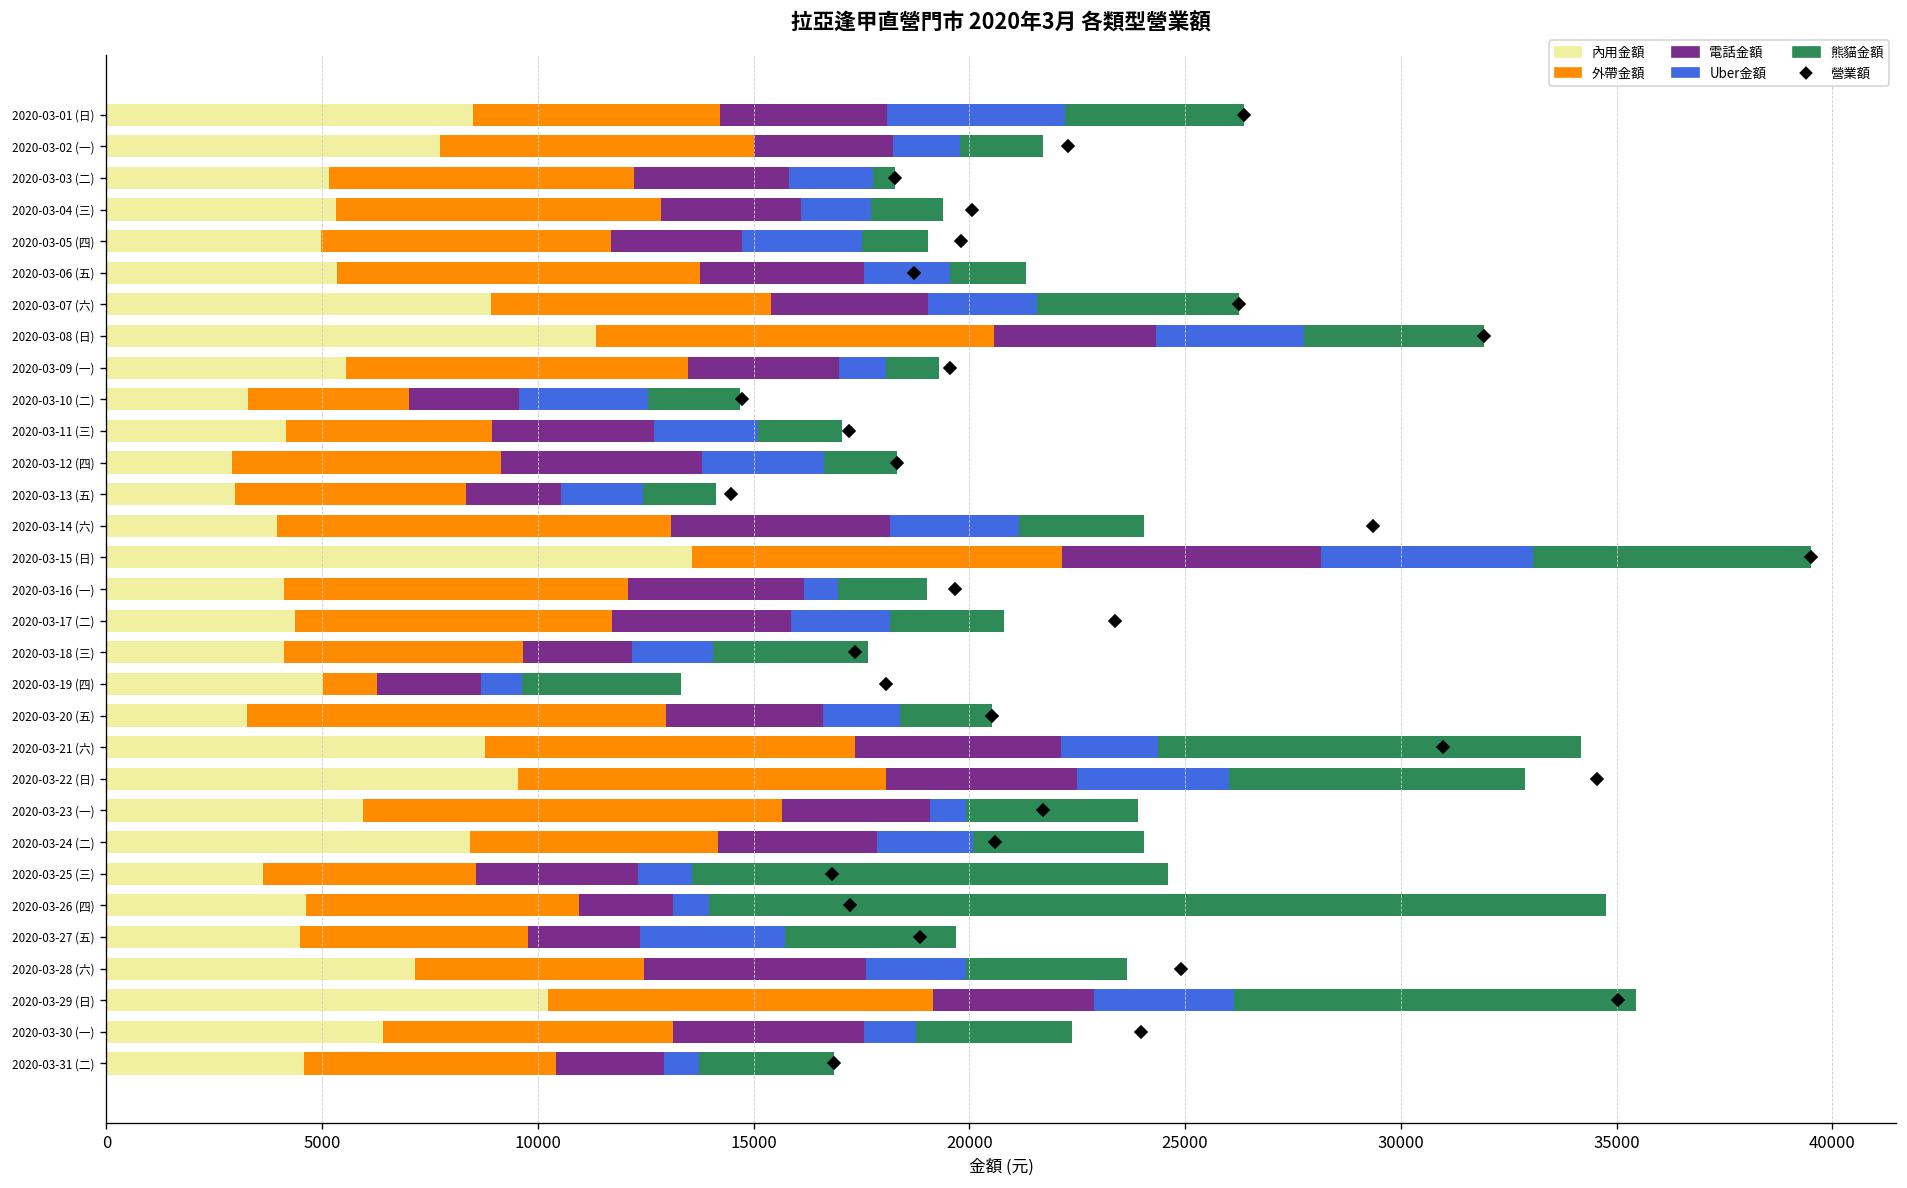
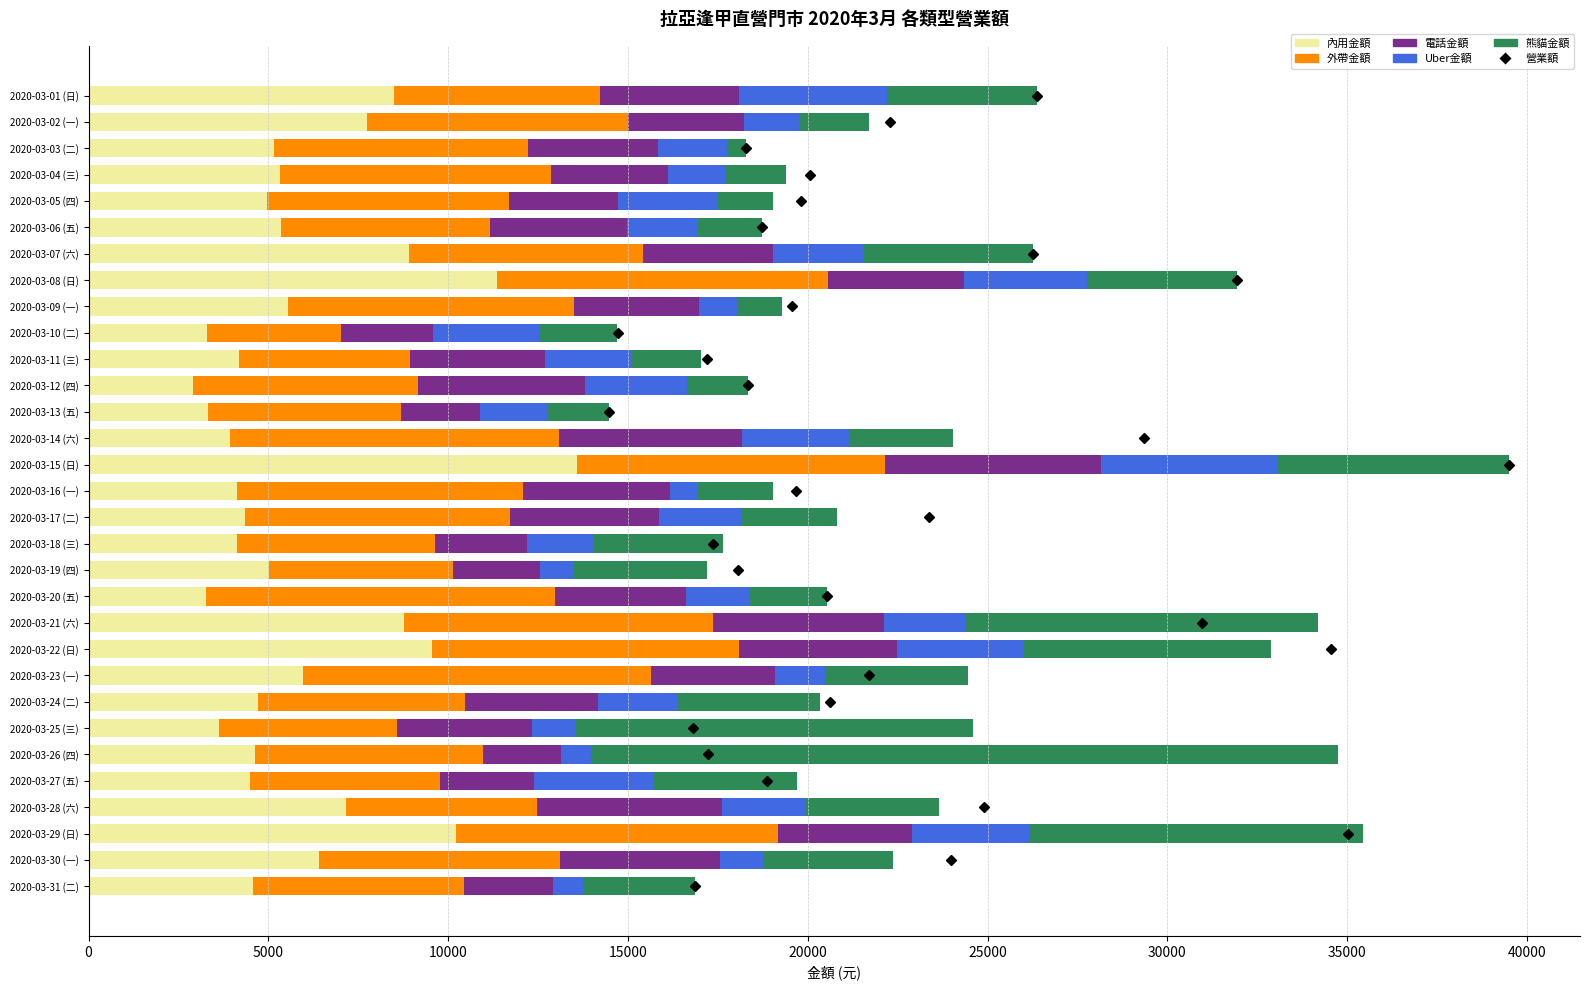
  {
    "內用金額": {
      "2020-03-01 (日)": 8500,
      "2020-03-02 (一)": 7700,
      "2020-03-03 (二)": 5200,
      "2020-03-04 (三)": 5300,
      "2020-03-05 (四)": 5000,
      "2020-03-06 (五)": 5300,
      "2020-03-07 (六)": 8900,
      "2020-03-08 (日)": 11400,
      "2020-03-09 (一)": 5500,
      "2020-03-10 (二)": 3300,
      "2020-03-11 (三)": 4200,
      "2020-03-12 (四)": 2900,
-     "2020-03-13 (五)": 3000,
+     "2020-03-13 (五)": 3300,
      "2020-03-14 (六)": 3900,
      "2020-03-15 (日)": 13600,
      "2020-03-16 (一)": 4100,
      "2020-03-17 (二)": 4400,
      "2020-03-18 (三)": 4100,
      "2020-03-19 (四)": 5000,
      "2020-03-20 (五)": 3300,
      "2020-03-21 (六)": 8800,
      "2020-03-22 (日)": 9600,
      "2020-03-23 (一)": 6000,
-     "2020-03-24 (二)": 8400,
+     "2020-03-24 (二)": 4700,
      "2020-03-25 (三)": 3600,
      "2020-03-26 (四)": 4600,
      "2020-03-27 (五)": 4500,
      "2020-03-28 (六)": 7200,
      "2020-03-29 (日)": 10200,
      "2020-03-30 (一)": 6400,
      "2020-03-31 (二)": 4600
    },
    "外帶金額": {
      "2020-03-01 (日)": 5700,
      "2020-03-02 (一)": 7300,
      "2020-03-03 (二)": 7100,
      "2020-03-04 (三)": 7500,
      "2020-03-05 (四)": 6700,
-     "2020-03-06 (五)": 8400,
+     "2020-03-06 (五)": 5800,
      "2020-03-07 (六)": 6500,
      "2020-03-08 (日)": 9200,
      "2020-03-09 (一)": 7900,
      "2020-03-10 (二)": 3700,
      "2020-03-11 (三)": 4800,
      "2020-03-12 (四)": 6200,
      "2020-03-13 (五)": 5400,
      "2020-03-14 (六)": 9100,
      "2020-03-15 (日)": 8600,
      "2020-03-16 (一)": 8000,
      "2020-03-17 (二)": 7400,
      "2020-03-18 (三)": 5500,
-     "2020-03-19 (四)": 1300,
+     "2020-03-19 (四)": 5100,
      "2020-03-20 (五)": 9700,
      "2020-03-21 (六)": 8600,
      "2020-03-22 (日)": 8500,
      "2020-03-23 (一)": 9700,
      "2020-03-24 (二)": 5800,
      "2020-03-25 (三)": 4900,
      "2020-03-26 (四)": 6300,
      "2020-03-27 (五)": 5300,
      "2020-03-28 (六)": 5300,
      "2020-03-29 (日)": 8900,
      "2020-03-30 (一)": 6700,
      "2020-03-31 (二)": 5900
    },
    "電話金額": {
      "2020-03-01 (日)": 3900,
      "2020-03-02 (一)": 3200,
      "2020-03-03 (二)": 3600,
      "2020-03-04 (三)": 3300,
      "2020-03-05 (四)": 3000,
      "2020-03-06 (五)": 3800,
      "2020-03-07 (六)": 3600,
      "2020-03-08 (日)": 3800,
      "2020-03-09 (一)": 3500,
      "2020-03-10 (二)": 2600,
      "2020-03-11 (三)": 3700,
      "2020-03-12 (四)": 4700,
      "2020-03-13 (五)": 2200,
      "2020-03-14 (六)": 5100,
      "2020-03-15 (日)": 6000,
      "2020-03-16 (一)": 4100,
      "2020-03-17 (二)": 4200,
      "2020-03-18 (三)": 2500,
      "2020-03-19 (四)": 2400,
      "2020-03-20 (五)": 3600,
      "2020-03-21 (六)": 4800,
      "2020-03-22 (日)": 4400,
      "2020-03-23 (一)": 3500,
      "2020-03-24 (二)": 3700,
      "2020-03-25 (三)": 3800,
      "2020-03-26 (四)": 2200,
      "2020-03-27 (五)": 2600,
      "2020-03-28 (六)": 5200,
      "2020-03-29 (日)": 3700,
      "2020-03-30 (一)": 4400,
      "2020-03-31 (二)": 2500
    },
    "Uber金額": {
      "2020-03-01 (日)": 4100,
      "2020-03-02 (一)": 1600,
      "2020-03-03 (二)": 1900,
      "2020-03-04 (三)": 1600,
      "2020-03-05 (四)": 2800,
      "2020-03-06 (五)": 2000,
      "2020-03-07 (六)": 2500,
      "2020-03-08 (日)": 3400,
      "2020-03-09 (一)": 1100,
      "2020-03-10 (二)": 3000,
      "2020-03-11 (三)": 2400,
      "2020-03-12 (四)": 2800,
      "2020-03-13 (五)": 1900,
      "2020-03-14 (六)": 3000,
      "2020-03-15 (日)": 4900,
      "2020-03-16 (一)": 800,
      "2020-03-17 (二)": 2300,
      "2020-03-18 (三)": 1900,
      "2020-03-19 (四)": 900,
      "2020-03-20 (五)": 1800,
      "2020-03-21 (六)": 2200,
      "2020-03-22 (日)": 3500,
-     "2020-03-23 (一)": 800,
+     "2020-03-23 (一)": 1400,
      "2020-03-24 (二)": 2200,
      "2020-03-25 (三)": 1200,
      "2020-03-26 (四)": 900,
      "2020-03-27 (五)": 3300,
      "2020-03-28 (六)": 2300,
      "2020-03-29 (日)": 3200,
      "2020-03-30 (一)": 1200,
      "2020-03-31 (二)": 800
    },
    "熊貓金額": {
      "2020-03-01 (日)": 4200,
      "2020-03-02 (一)": 1900,
      "2020-03-03 (二)": 500,
      "2020-03-04 (三)": 1700,
      "2020-03-05 (四)": 1500,
      "2020-03-06 (五)": 1800,
      "2020-03-07 (六)": 4700,
      "2020-03-08 (日)": 4200,
      "2020-03-09 (一)": 1200,
      "2020-03-10 (二)": 2100,
      "2020-03-11 (三)": 1900,
      "2020-03-12 (四)": 1700,
      "2020-03-13 (五)": 1700,
      "2020-03-14 (六)": 2900,
      "2020-03-15 (日)": 6400,
      "2020-03-16 (一)": 2100,
      "2020-03-17 (二)": 2700,
      "2020-03-18 (三)": 3600,
      "2020-03-19 (四)": 3700,
      "2020-03-20 (五)": 2100,
      "2020-03-21 (六)": 9800,
      "2020-03-22 (日)": 6900,
      "2020-03-23 (一)": 4000,
      "2020-03-24 (二)": 4000,
      "2020-03-25 (三)": 11000,
      "2020-03-26 (四)": 20800,
      "2020-03-27 (五)": 4000,
      "2020-03-28 (六)": 3700,
      "2020-03-29 (日)": 9300,
      "2020-03-30 (一)": 3600,
      "2020-03-31 (二)": 3100
    }
  }
